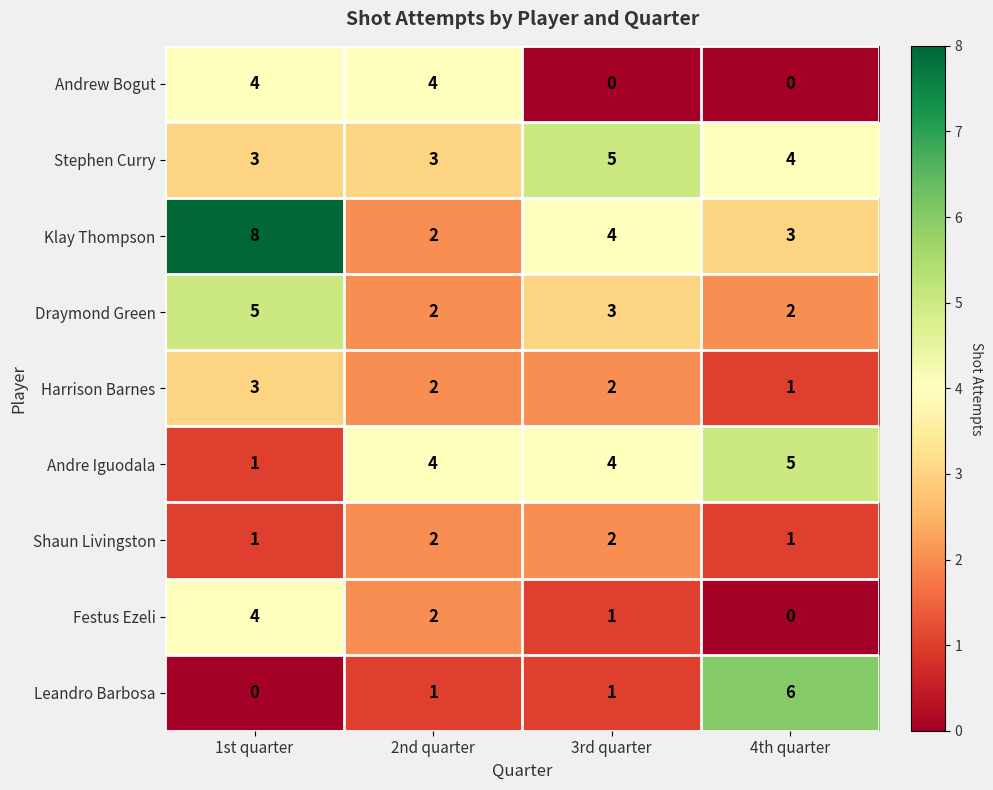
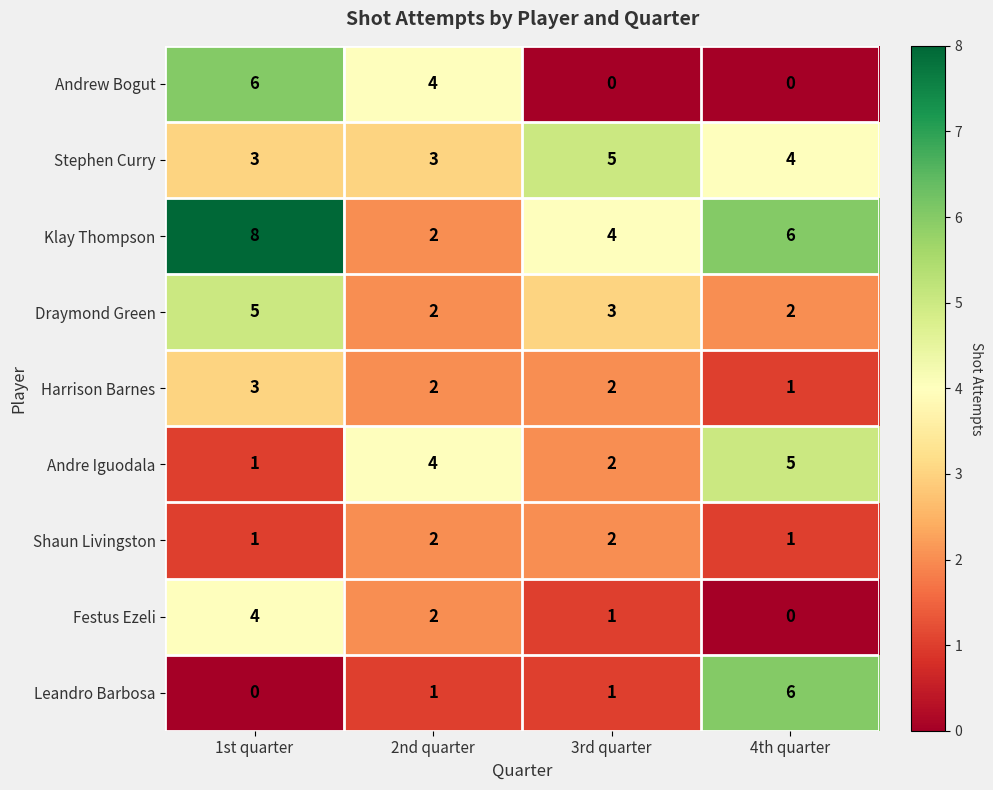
  {
    "Andrew Bogut": {
-     "1st quarter": 4,
+     "1st quarter": 6,
      "2nd quarter": 4,
      "3rd quarter": 0,
      "4th quarter": 0
    },
    "Stephen Curry": {
      "1st quarter": 3,
      "2nd quarter": 3,
      "3rd quarter": 5,
      "4th quarter": 4
    },
    "Klay Thompson": {
      "1st quarter": 8,
      "2nd quarter": 2,
      "3rd quarter": 4,
-     "4th quarter": 3
+     "4th quarter": 6
    },
    "Draymond Green": {
      "1st quarter": 5,
      "2nd quarter": 2,
      "3rd quarter": 3,
      "4th quarter": 2
    },
    "Harrison Barnes": {
      "1st quarter": 3,
      "2nd quarter": 2,
      "3rd quarter": 2,
      "4th quarter": 1
    },
    "Andre Iguodala": {
      "1st quarter": 1,
      "2nd quarter": 4,
-     "3rd quarter": 4,
+     "3rd quarter": 2,
      "4th quarter": 5
    },
    "Shaun Livingston": {
      "1st quarter": 1,
      "2nd quarter": 2,
      "3rd quarter": 2,
      "4th quarter": 1
    },
    "Festus Ezeli": {
      "1st quarter": 4,
      "2nd quarter": 2,
      "3rd quarter": 1,
      "4th quarter": 0
    },
    "Leandro Barbosa": {
      "1st quarter": 0,
      "2nd quarter": 1,
      "3rd quarter": 1,
      "4th quarter": 6
    }
  }
